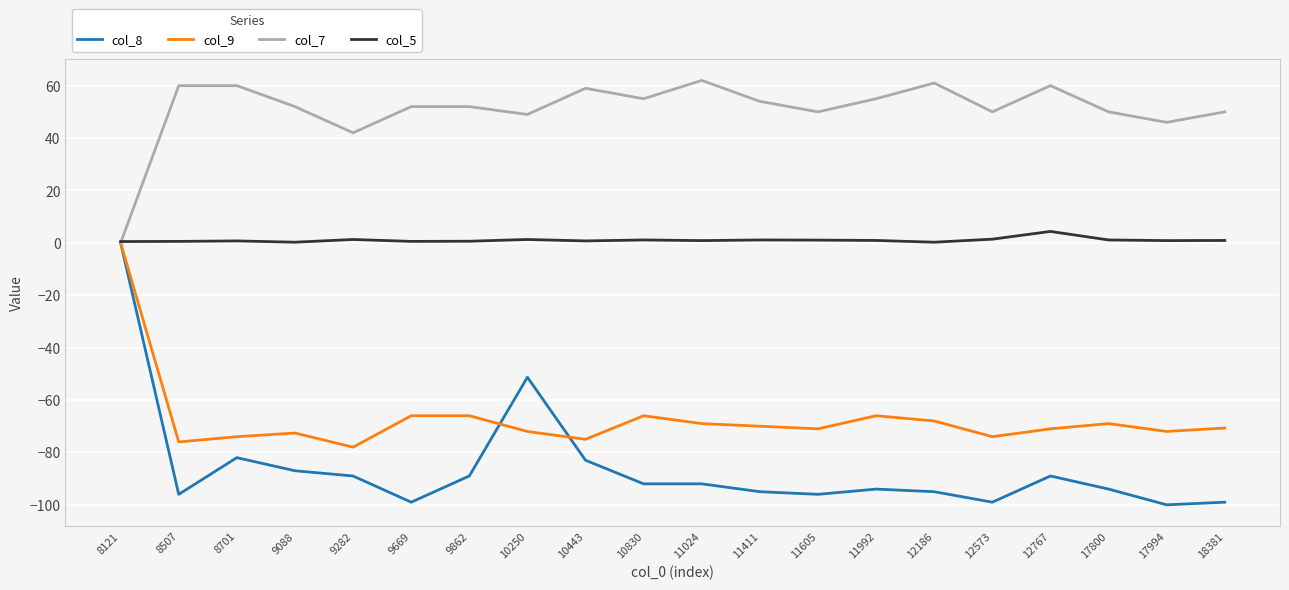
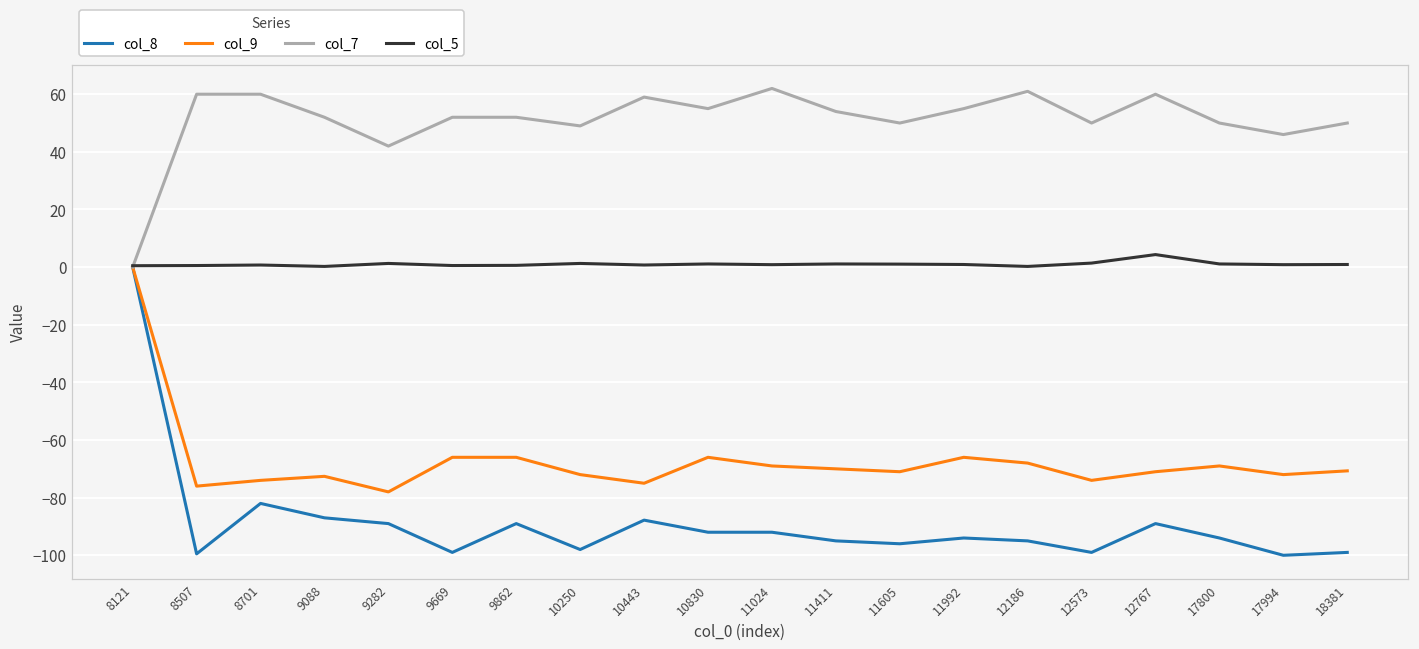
  {
    "col_8": {
-     "8507": -96,
+     "8507": -100,
      "8701": -82,
      "9088": -87,
      "9282": -89,
      "9669": -99,
      "9862": -89,
-     "10250": -51,
-     "10443": -83,
+     "10250": -98,
+     "10443": -88,
      "10830": -92,
      "11024": -92,
      "11411": -95,
      "11605": -96,
      "11992": -94,
      "12186": -95,
      "12573": -99,
      "12767": -89,
      "17800": -94,
      "17994": -100,
      "18381": -99
    },
    "col_9": {
      "8507": -76,
      "8701": -74,
      "9088": -73,
      "9282": -78,
      "9669": -66,
      "9862": -66,
      "10250": -72,
      "10443": -75,
      "10830": -66,
      "11024": -69,
      "11411": -70,
      "11605": -71,
      "11992": -66,
      "12186": -68,
      "12573": -74,
      "12767": -71,
      "17800": -69,
      "17994": -72,
      "18381": -71
    },
    "col_7": {
      "8507": 60,
      "8701": 60,
      "9088": 52,
      "9282": 42,
      "9669": 52,
      "9862": 52,
      "10250": 49,
      "10443": 59,
      "10830": 55,
      "11024": 62,
      "11411": 54,
      "11605": 50,
      "11992": 55,
      "12186": 61,
      "12573": 50,
      "12767": 60,
      "17800": 50,
      "17994": 46,
      "18381": 50
    },
    "col_5": {
      "8507": 1,
      "8701": 1,
      "9088": 0,
      "9282": 1,
      "9669": 1,
      "9862": 1,
      "10250": 1,
      "10443": 1,
      "10830": 1,
      "11024": 1,
      "11411": 1,
      "11605": 1,
      "11992": 1,
      "12186": 0,
      "12573": 1,
      "12767": 4,
      "17800": 1,
      "17994": 1,
      "18381": 1
    }
  }
